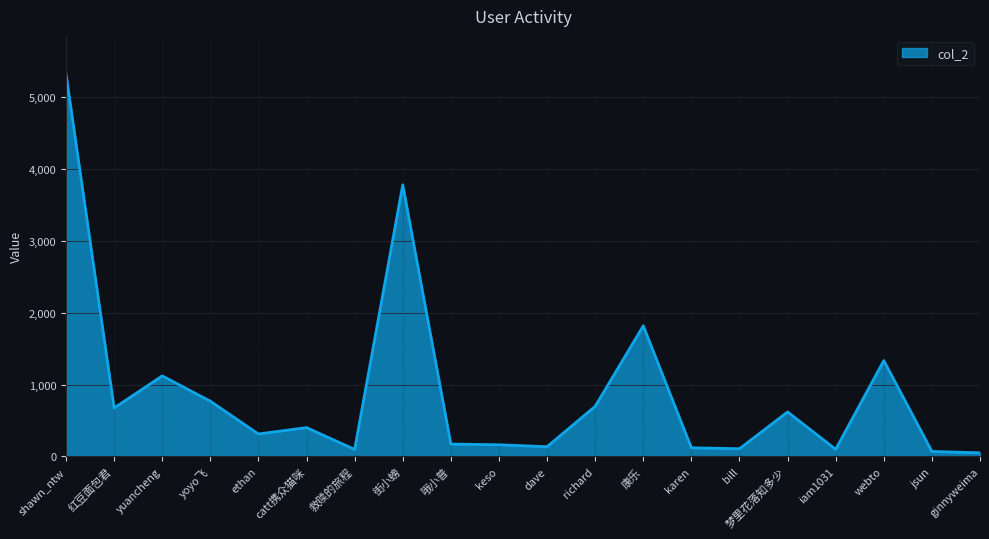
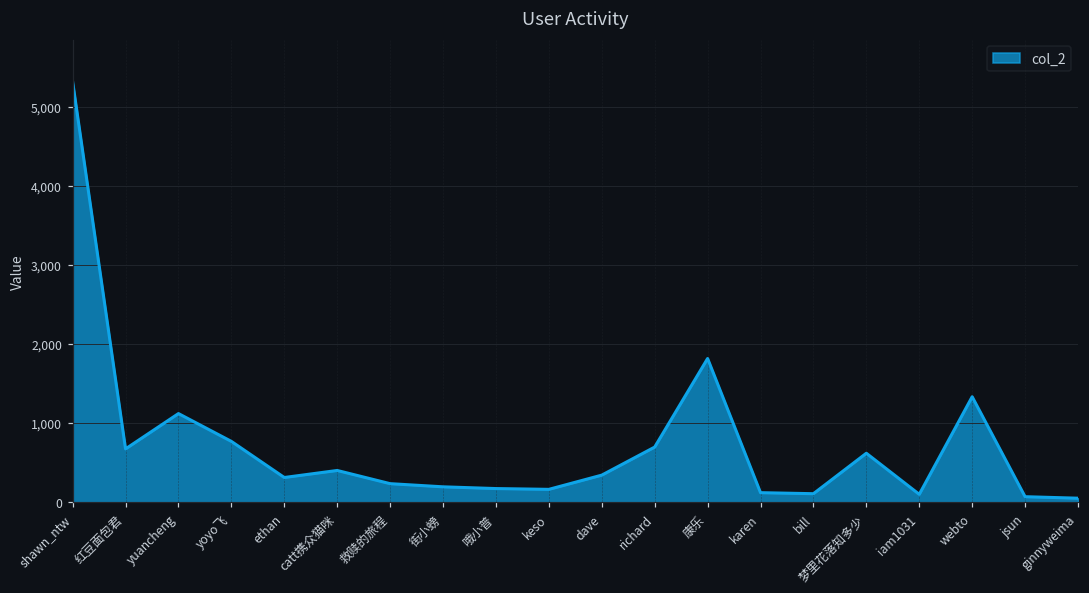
  {
    "shawn_ntw": "5,300",
    "红豆面包君": "700",
    "yuancheng": "1,100",
    "yoyo飞": "800",
    "ethan": "300",
    "catt携众猫咪": "400",
-   "救赎的旅程": "100",
-   "街小螃": "3,800",
+   "救赎的旅程": "200",
+   "街小螃": "200",
    "哦小普": "200",
    "keso": "200",
-   "dave": "100",
+   "dave": "300",
    "richard": "700",
    "康乐": "1,800",
    "karen": "100",
    "bill": "100",
    "梦里花落知多少": "600",
    "iam1031": "100",
    "webto": "1,300",
    "jsun": "100",
    "ginnyweima": "100"
  }
